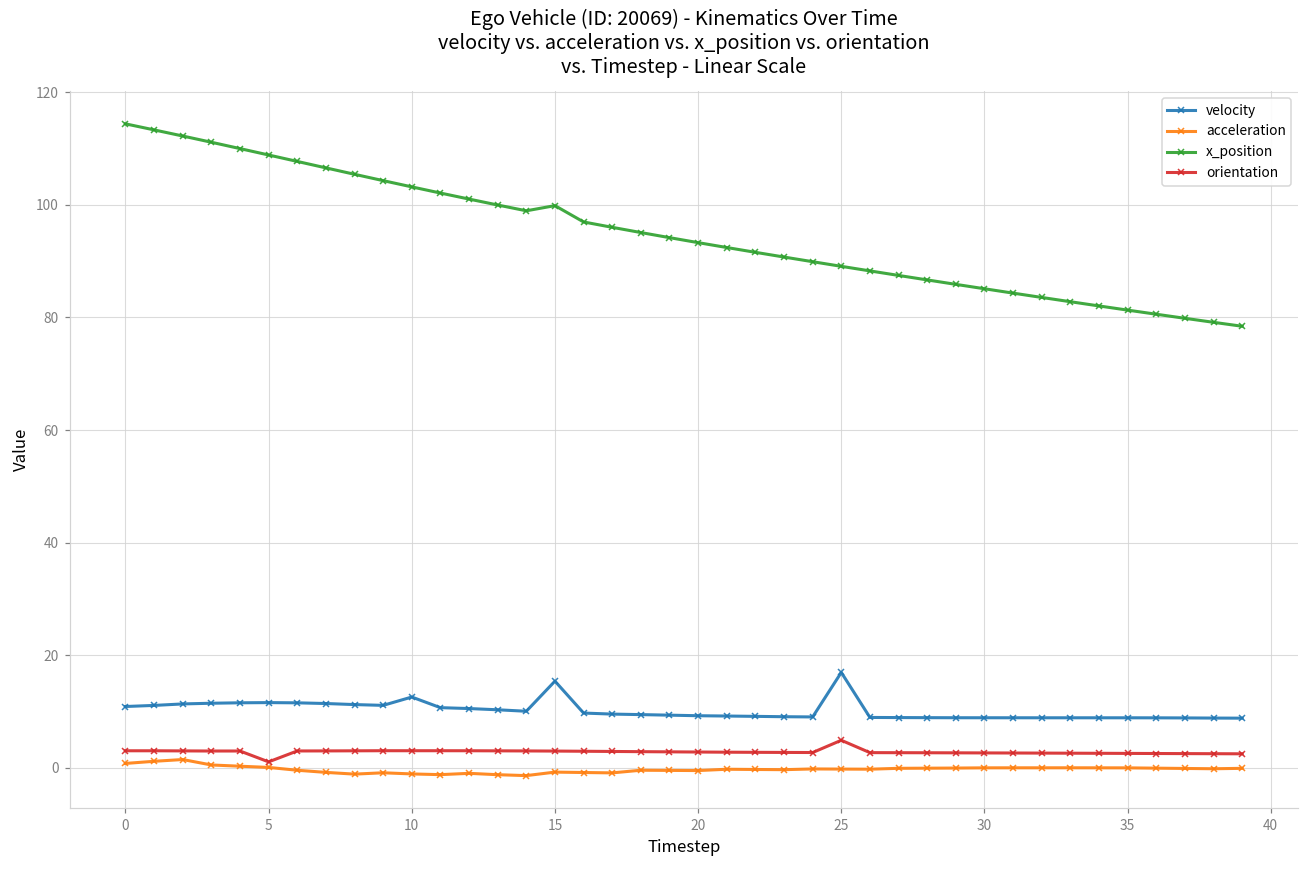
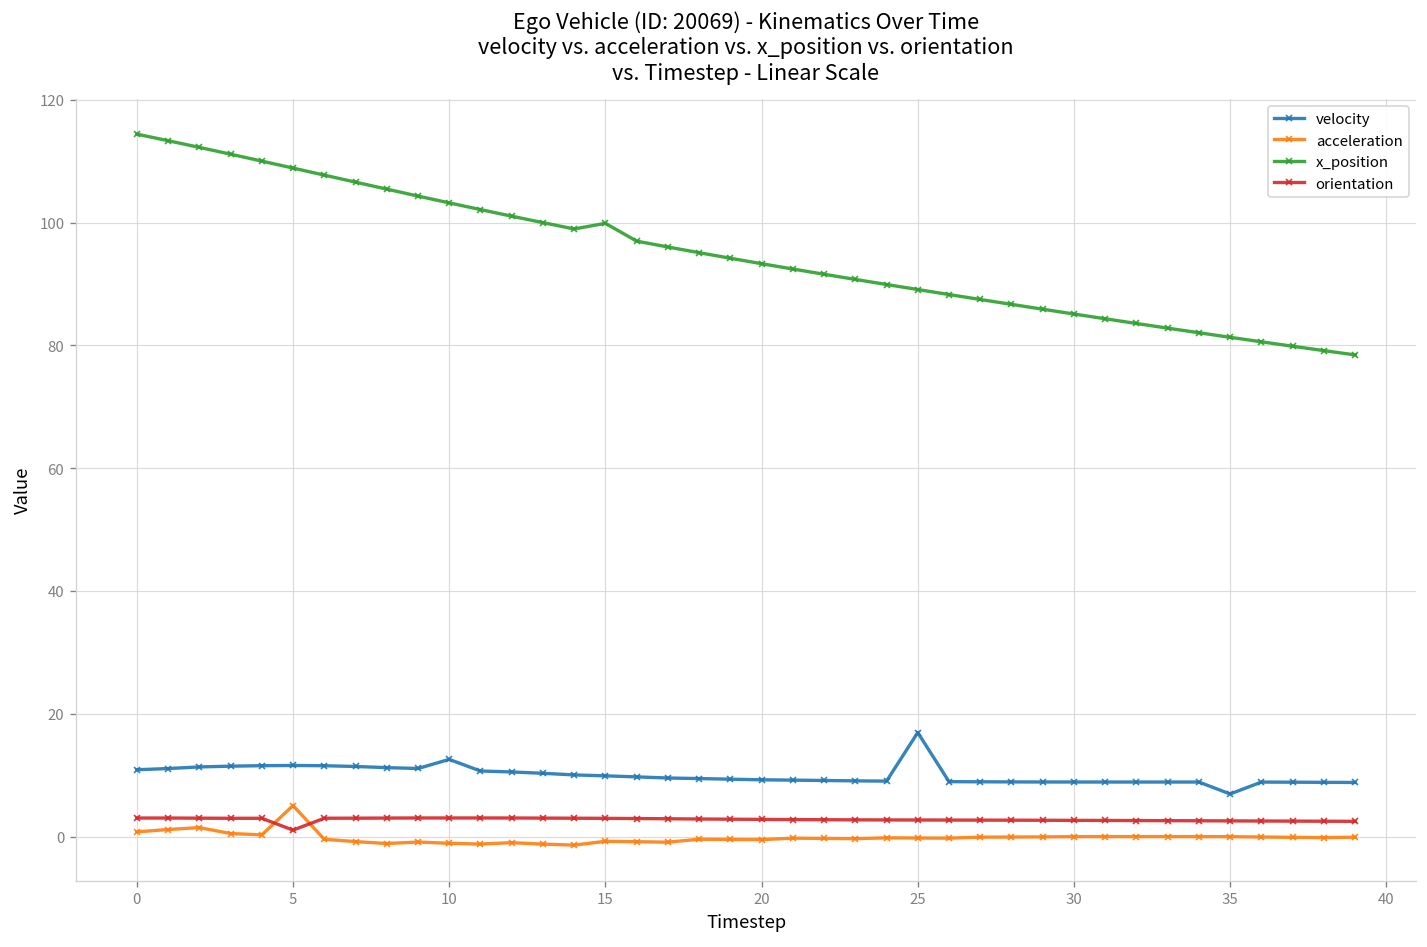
  {
    "velocity": {
      "0": 11,
      "5": 12,
      "10": 13,
-     "15": 15,
+     "15": 10,
      "20": 9,
      "25": 17,
      "30": 9,
-     "35": 9
+     "35": 7
    },
    "acceleration": {
      "0": 1,
-     "5": 0,
+     "5": 5,
      "10": -1,
      "15": -1,
      "20": 0,
      "25": 0,
      "30": 0,
      "35": 0
    },
    "x_position": {
      "0": 114,
      "5": 109,
      "10": 103,
      "15": 100,
      "20": 93,
      "25": 89,
      "30": 85,
      "35": 81
    },
    "orientation": {
      "0": 3,
      "5": 1,
      "10": 3,
      "15": 3,
      "20": 3,
-     "25": 5,
+     "25": 3,
      "30": 3,
      "35": 3
    }
  }
